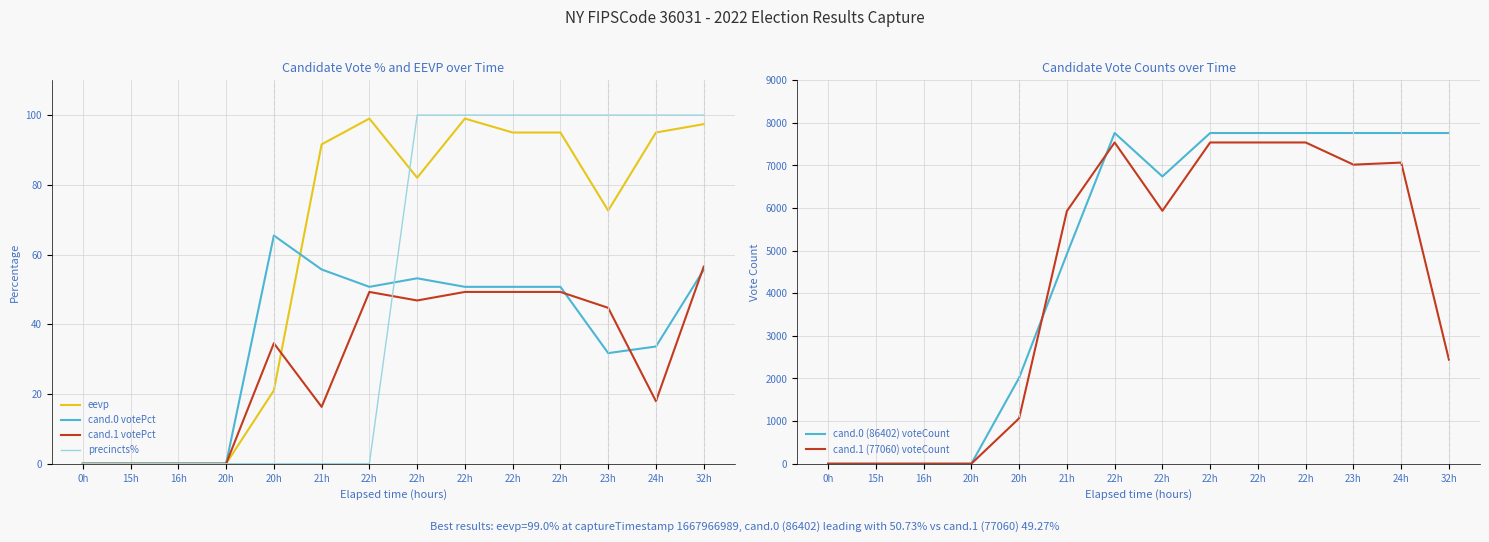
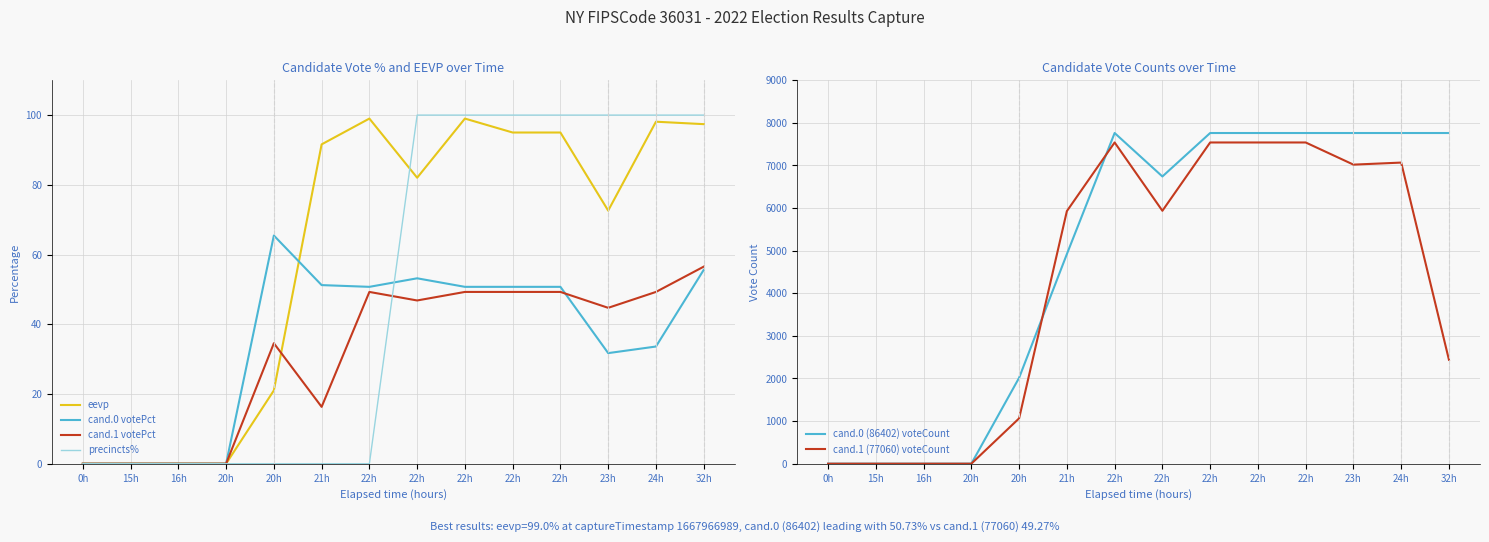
  {
    "Candidate Vote % and EEVP over Time": {
      "eevp": {
        "21h": 92,
        "23h": 73,
-       "24h": 95,
+       "24h": 98,
        "32h": 97
      },
      "cand.0 votePct": {
-       "21h": 56,
+       "21h": 51,
        "23h": 32,
        "24h": 34,
        "32h": 56
      },
      "cand.1 votePct": {
        "21h": 16,
        "23h": 45,
-       "24h": 18,
+       "24h": 49,
        "32h": 57
      },
      "precincts%": {
        "21h": 0,
        "23h": 100,
        "24h": 100,
        "32h": 100
      }
    },
    "Candidate Vote Counts over Time": {
      "cand.0 (86402) voteCount": {
        "21h": 4900,
        "23h": 7800,
        "24h": 7800,
        "32h": 7800
      },
      "cand.1 (77060) voteCount": {
        "21h": 5900,
        "23h": 7000,
        "24h": 7100,
        "32h": 2400
      }
    }
  }
